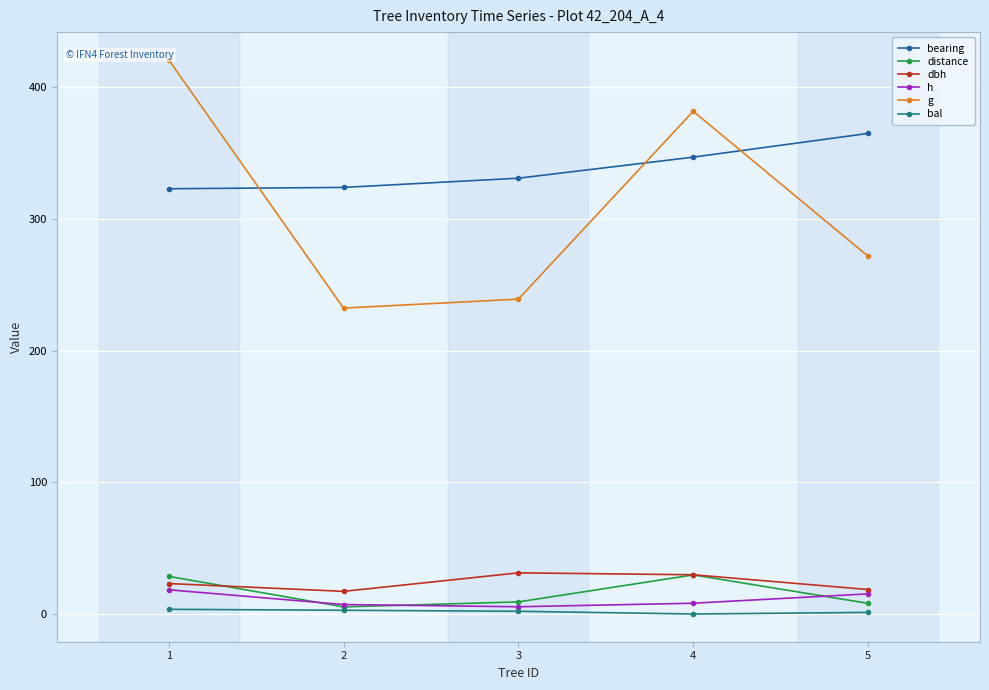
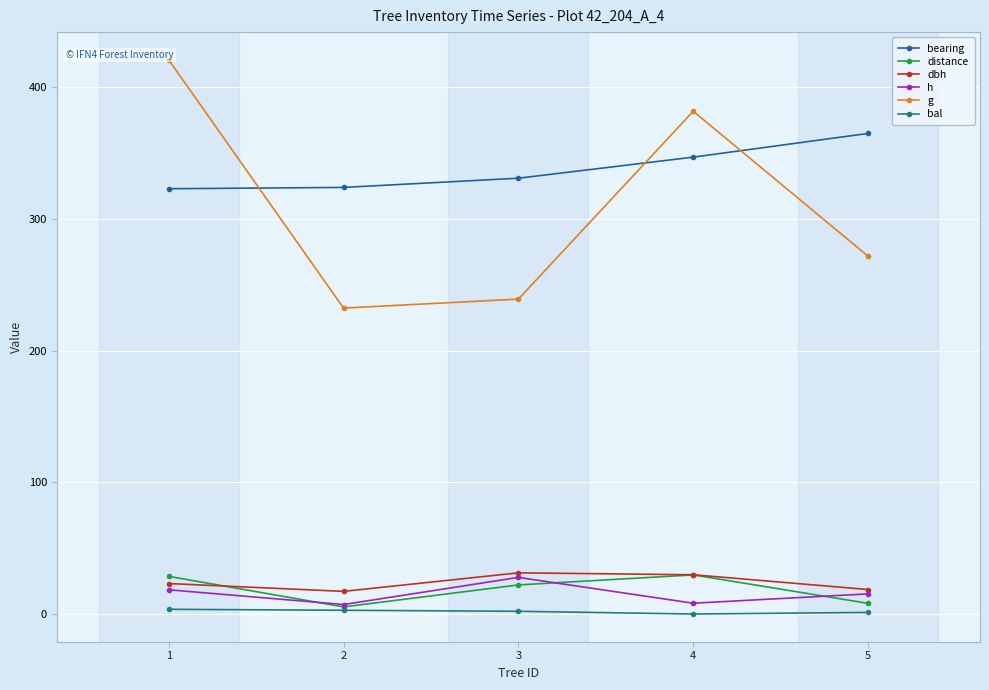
  {
    "distance": {
      "1": 29,
-     "3": 9,
+     "3": 22,
      "5": 8
    },
    "dbh": {
      "1": 23,
      "2": 17,
      "3": 31,
      "5": 19
    },
    "h": {
      "1": 18,
-     "3": 6,
+     "3": 28,
      "4": 8,
      "5": 15
    },
    "g": {
      "2": 232,
      "3": 239,
      "4": 382,
      "5": 272
    }
  }
